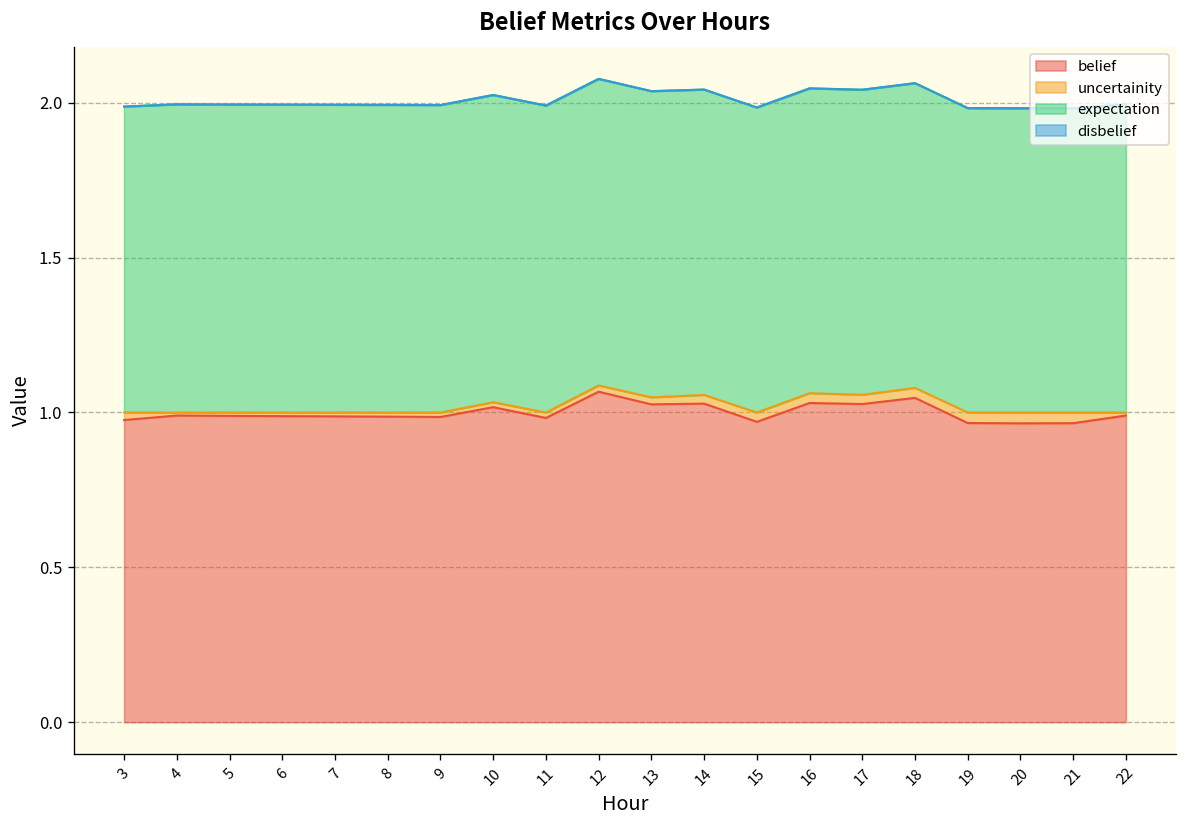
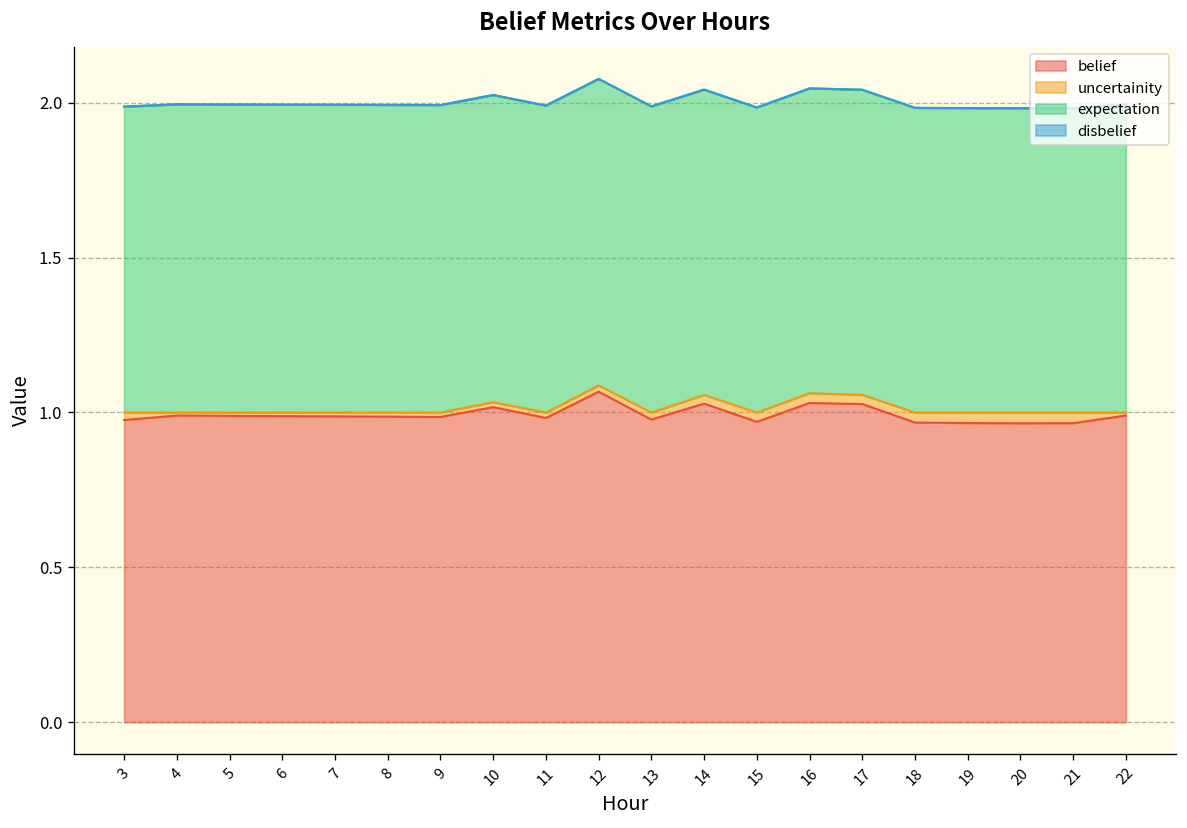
  {
    "belief": {
      "3": 0.98,
      "4": 0.99,
      "5": 0.99,
      "6": 0.99,
      "7": 0.99,
      "8": 0.99,
      "9": 0.99,
      "10": 1.02,
      "11": 0.98,
      "12": 1.07,
-     "13": 1.03,
+     "13": 0.98,
      "14": 1.03,
      "15": 0.97,
      "16": 1.03,
      "17": 1.03,
-     "18": 1.05,
+     "18": 0.97,
      "19": 0.97,
      "20": 0.97,
      "21": 0.97
    },
    "uncertainity": {
      "3": 0.02,
      "4": 0.01,
      "5": 0.01,
      "6": 0.01,
      "7": 0.01,
      "8": 0.01,
      "9": 0.01,
      "10": 0.02,
      "11": 0.02,
      "12": 0.02,
      "13": 0.02,
      "14": 0.03,
      "15": 0.03,
      "16": 0.03,
      "17": 0.03,
      "18": 0.03,
      "19": 0.03,
      "20": 0.03,
      "21": 0.03
    }
  }
